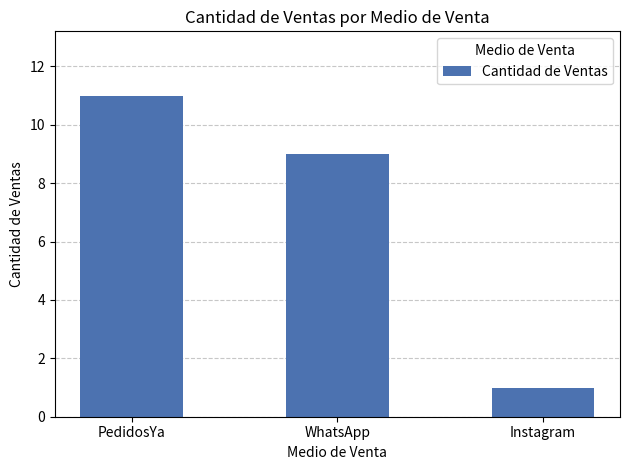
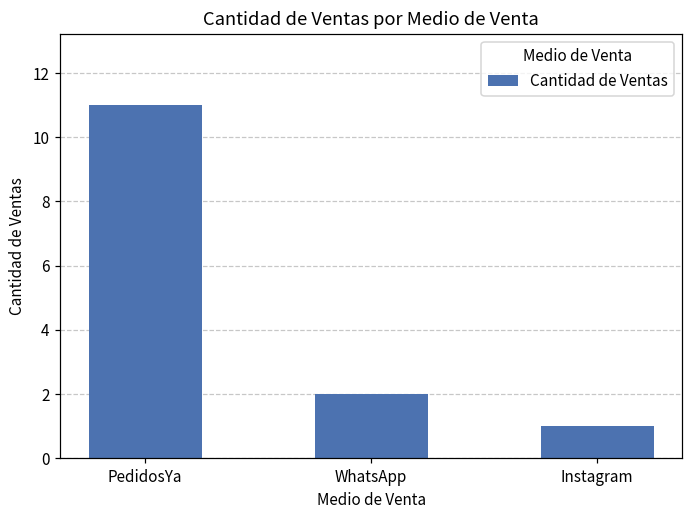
  {
    "PedidosYa": 11,
-   "WhatsApp": 9,
+   "WhatsApp": 2,
    "Instagram": 1
  }
